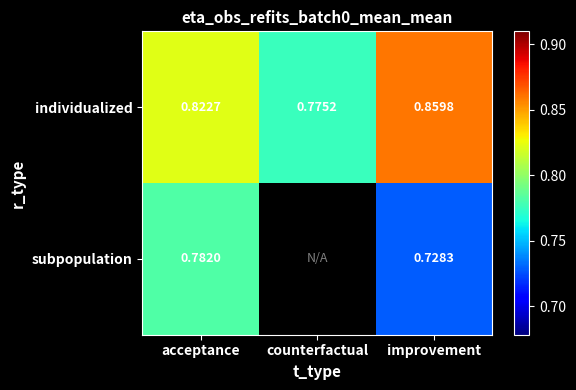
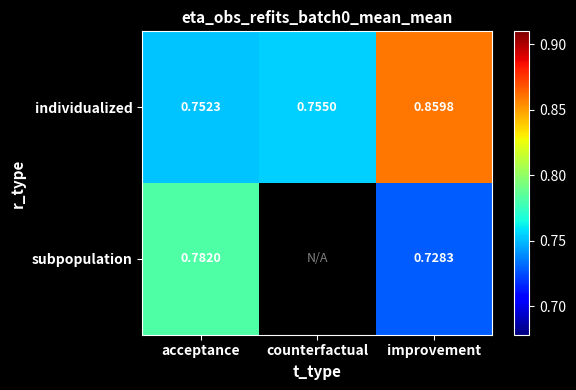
  {
    "individualized": {
-     "acceptance": 0.8227,
-     "counterfactual": 0.7752,
+     "acceptance": 0.7523,
+     "counterfactual": 0.7550,
      "improvement": 0.8598
    },
    "subpopulation": {
      "acceptance": 0.7820,
      "improvement": 0.7283
    }
  }
